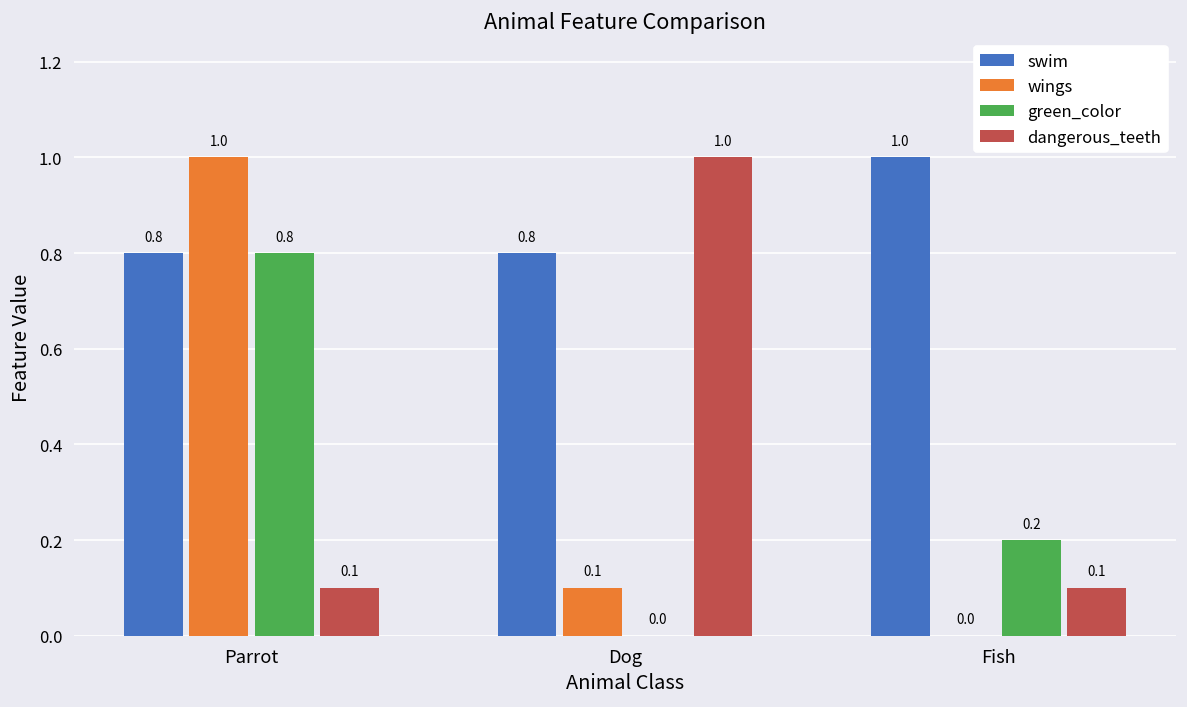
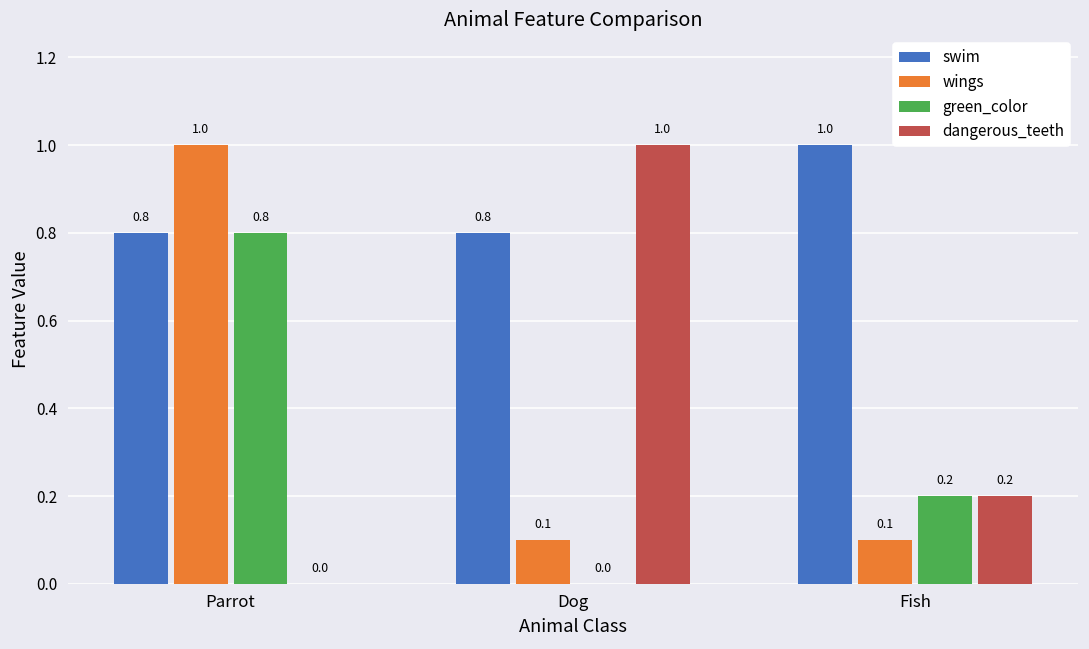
  {
    "swim": {
      "Parrot": 0.8,
      "Dog": 0.8,
      "Fish": 1.0
    },
    "wings": {
      "Parrot": 1.0,
      "Dog": 0.1,
-     "Fish": 0.0
+     "Fish": 0.1
    },
    "green_color": {
      "Parrot": 0.8,
      "Dog": 0.0,
      "Fish": 0.2
    },
    "dangerous_teeth": {
-     "Parrot": 0.1,
+     "Parrot": 0.0,
      "Dog": 1.0,
-     "Fish": 0.1
+     "Fish": 0.2
    }
  }
